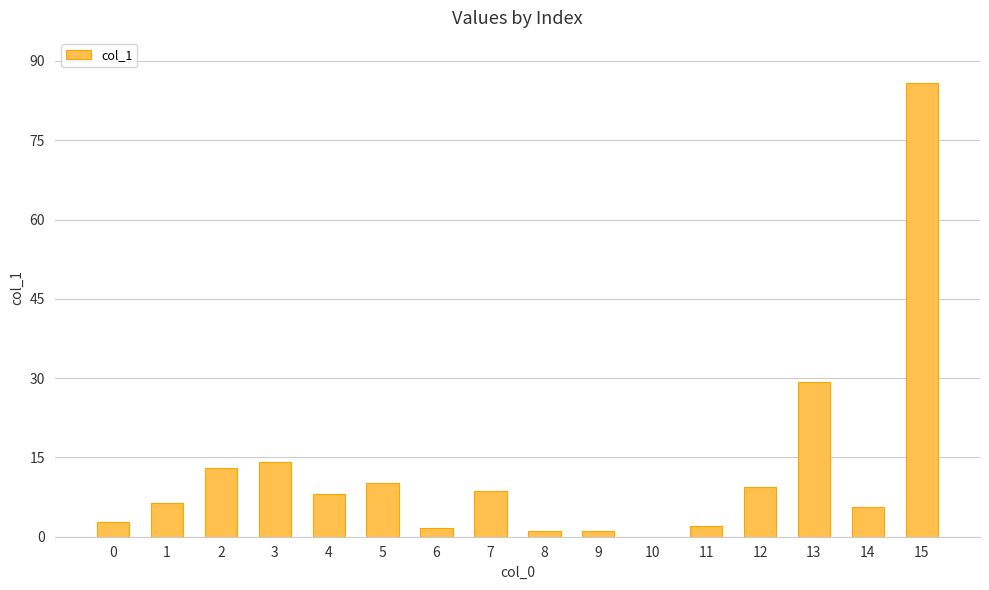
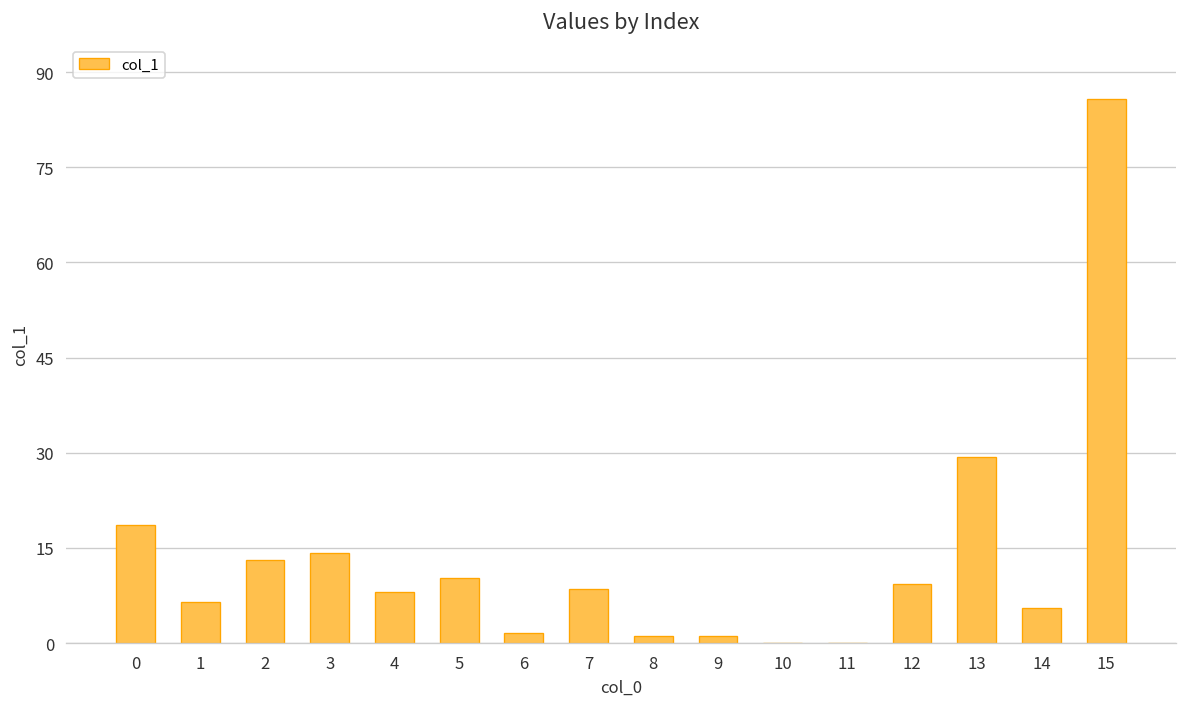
  {
-   "0": 3,
+   "0": 19,
    "1": 6,
    "2": 13,
    "3": 14,
    "4": 8,
    "5": 10,
    "6": 2,
    "7": 9,
    "8": 1,
    "9": 1,
-   "11": 2,
+   "11": 0,
    "12": 9,
    "13": 29,
    "14": 6,
    "15": 86
  }
